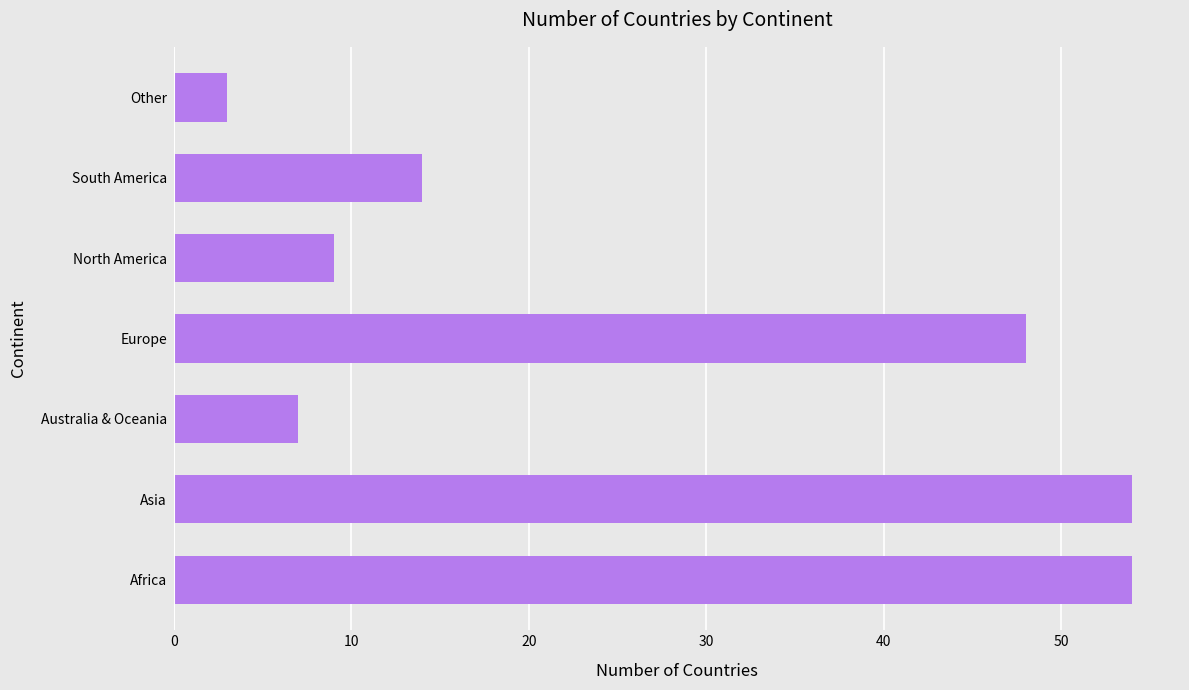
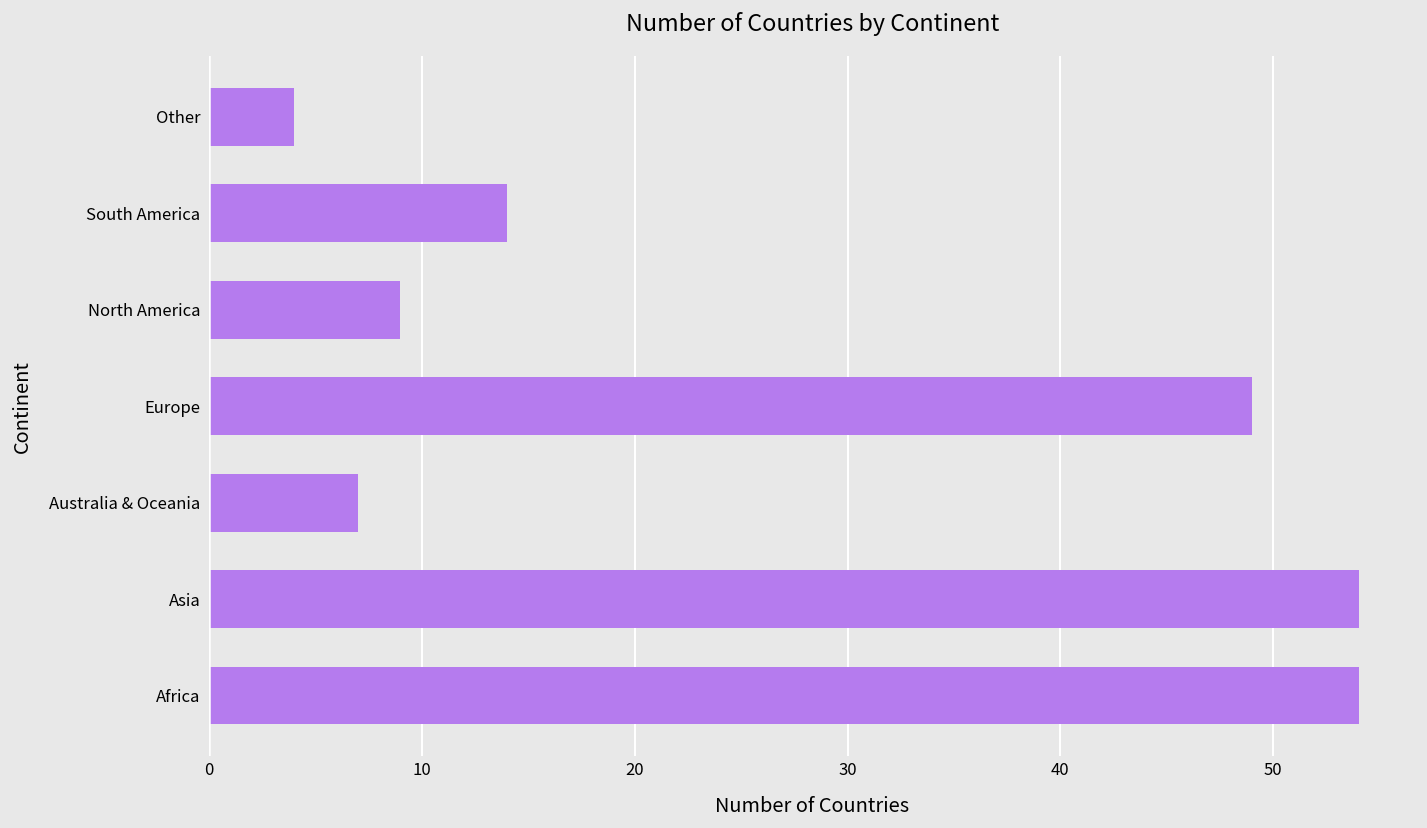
  {
-   "Other": 3,
+   "Other": 4,
    "South America": 14,
    "North America": 9,
-   "Europe": 48,
+   "Europe": 49,
    "Australia & Oceania": 7,
    "Asia": 54,
    "Africa": 54
  }
